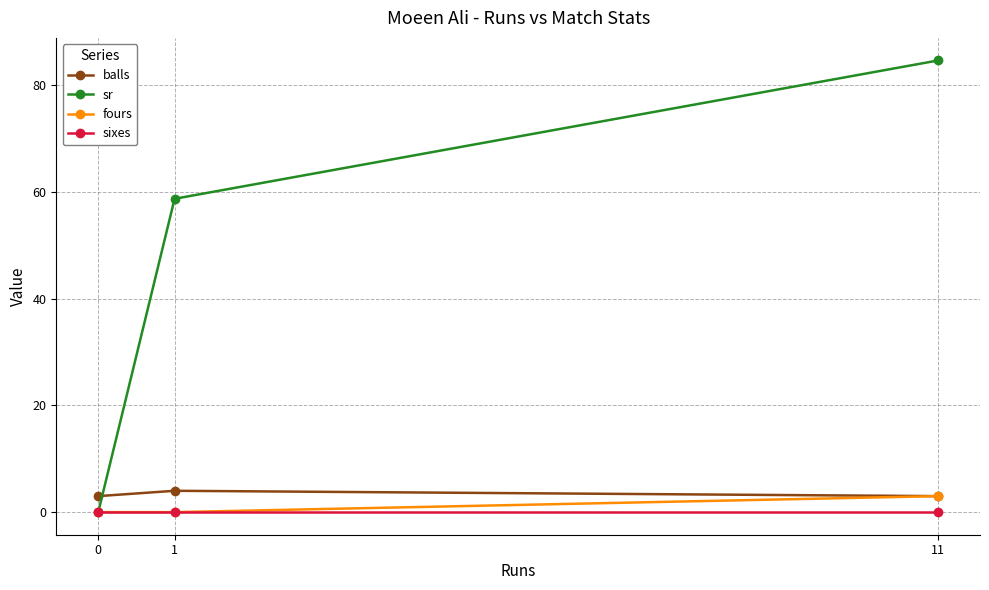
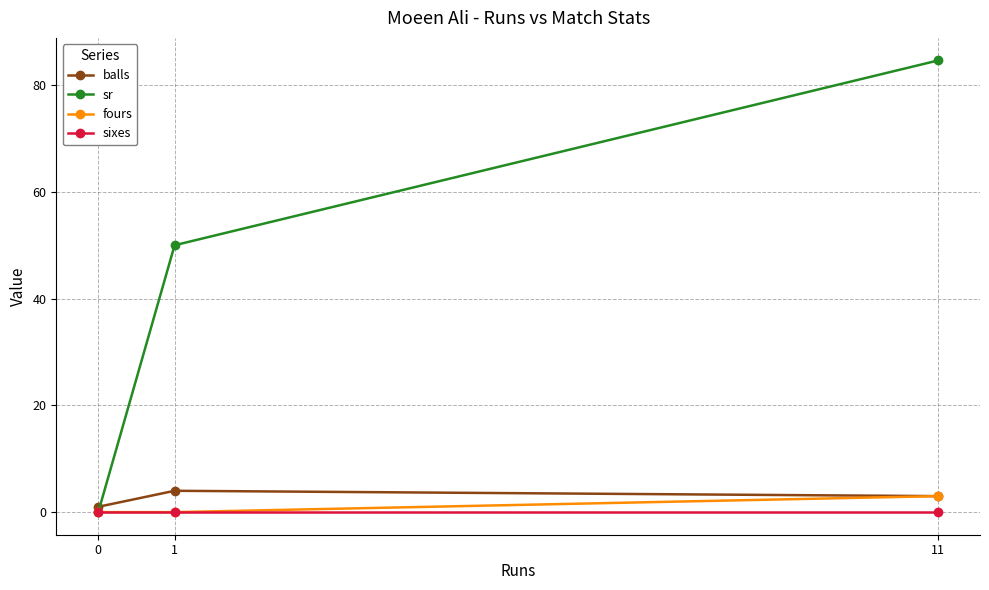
  {
    "balls": {
-     "0": 3,
+     "0": 1,
      "1": 4
    },
    "sr": {
-     "1": 59,
+     "1": 50,
      "11": 85
    },
    "sixes": {
      "11": 0
    }
  }
